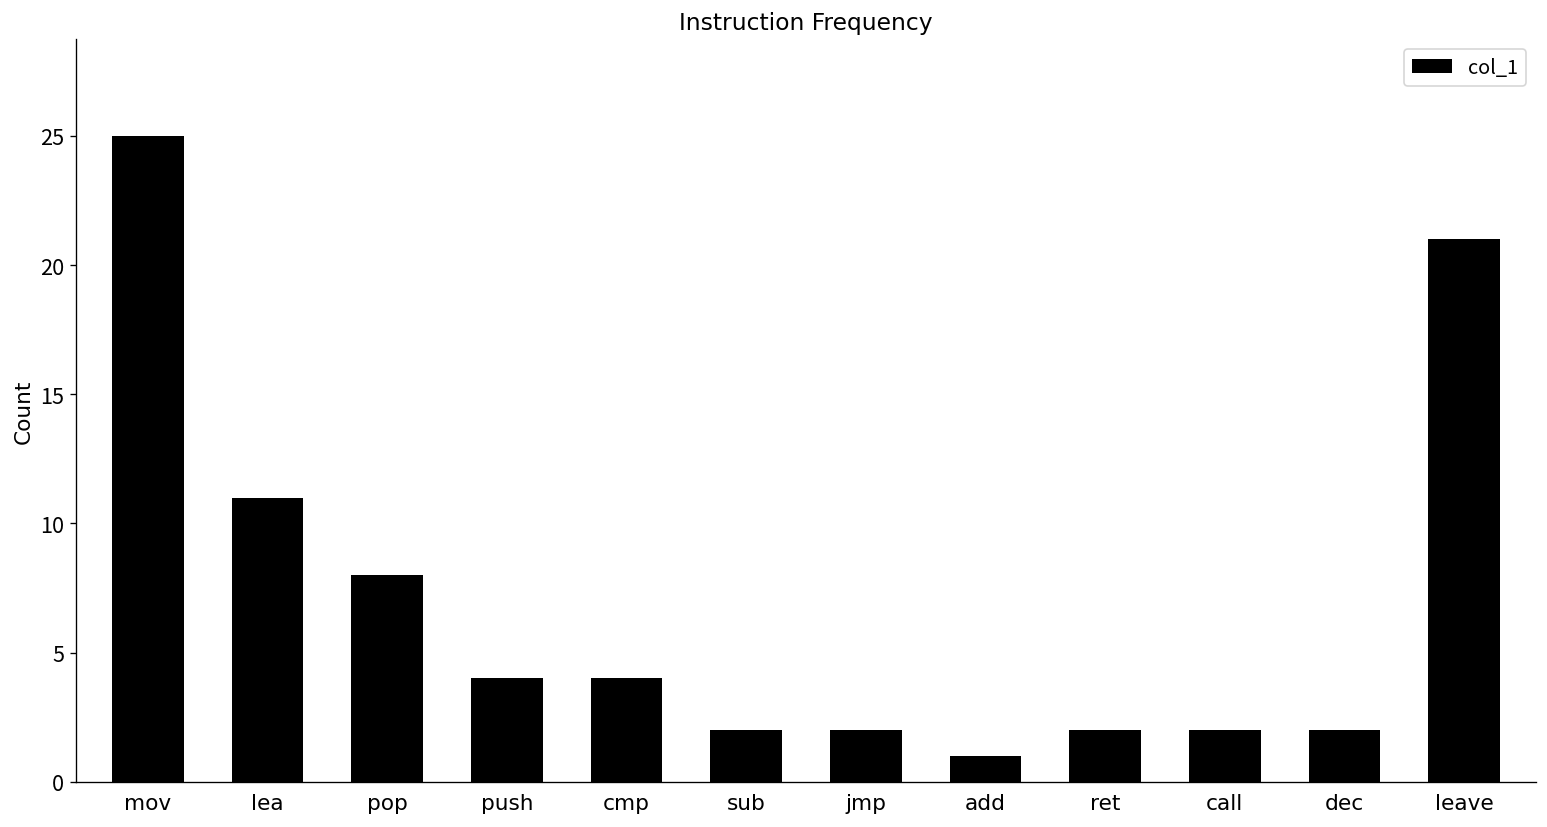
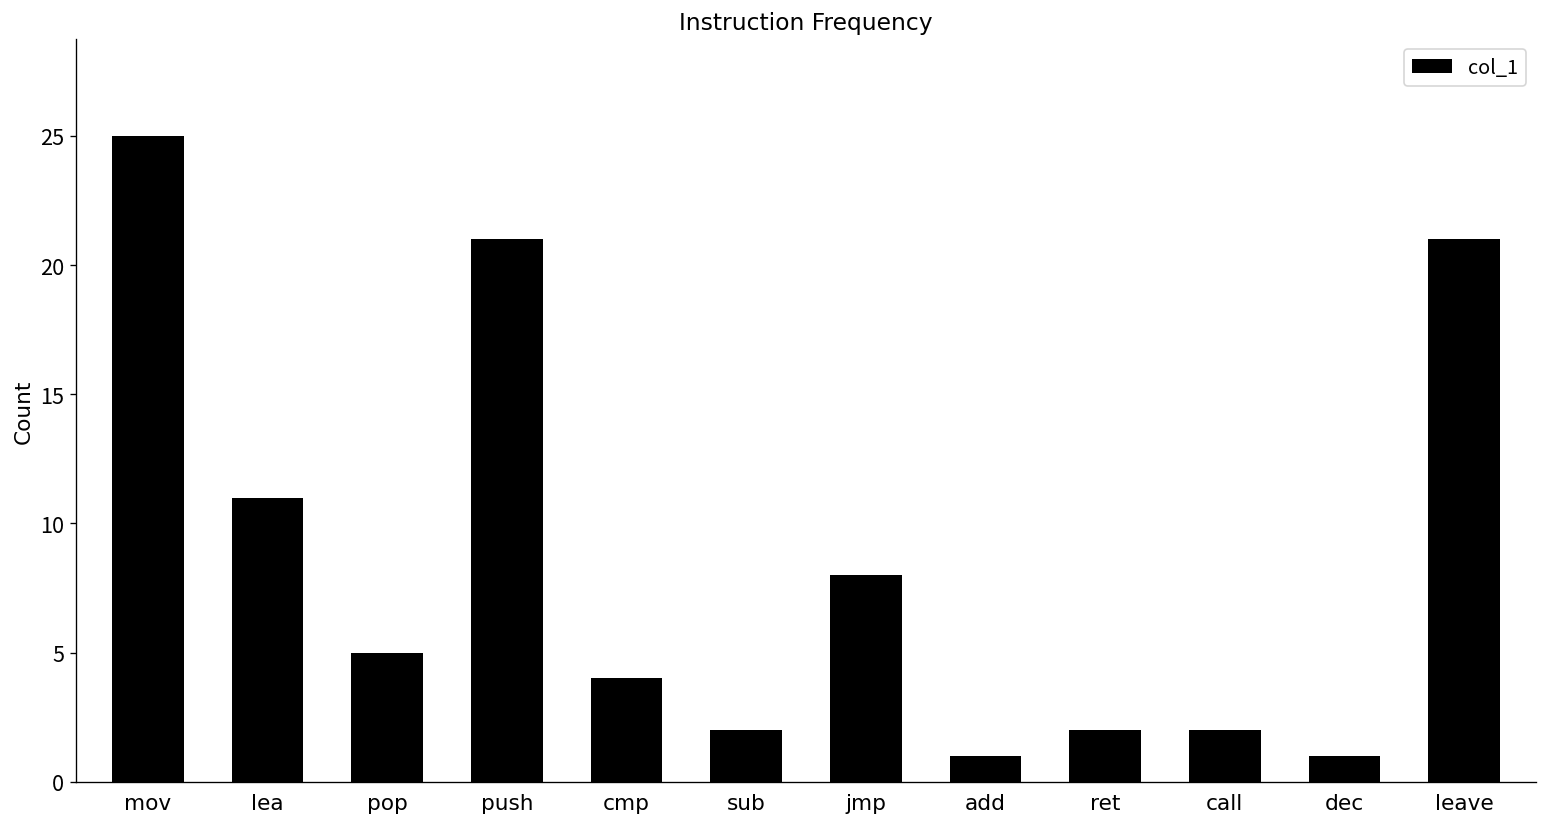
  {
    "mov": 25,
    "lea": 11,
-   "pop": 8,
-   "push": 4,
+   "pop": 5,
+   "push": 21,
    "cmp": 4,
    "sub": 2,
-   "jmp": 2,
+   "jmp": 8,
    "add": 1,
    "ret": 2,
    "call": 2,
-   "dec": 2,
+   "dec": 1,
    "leave": 21
  }
